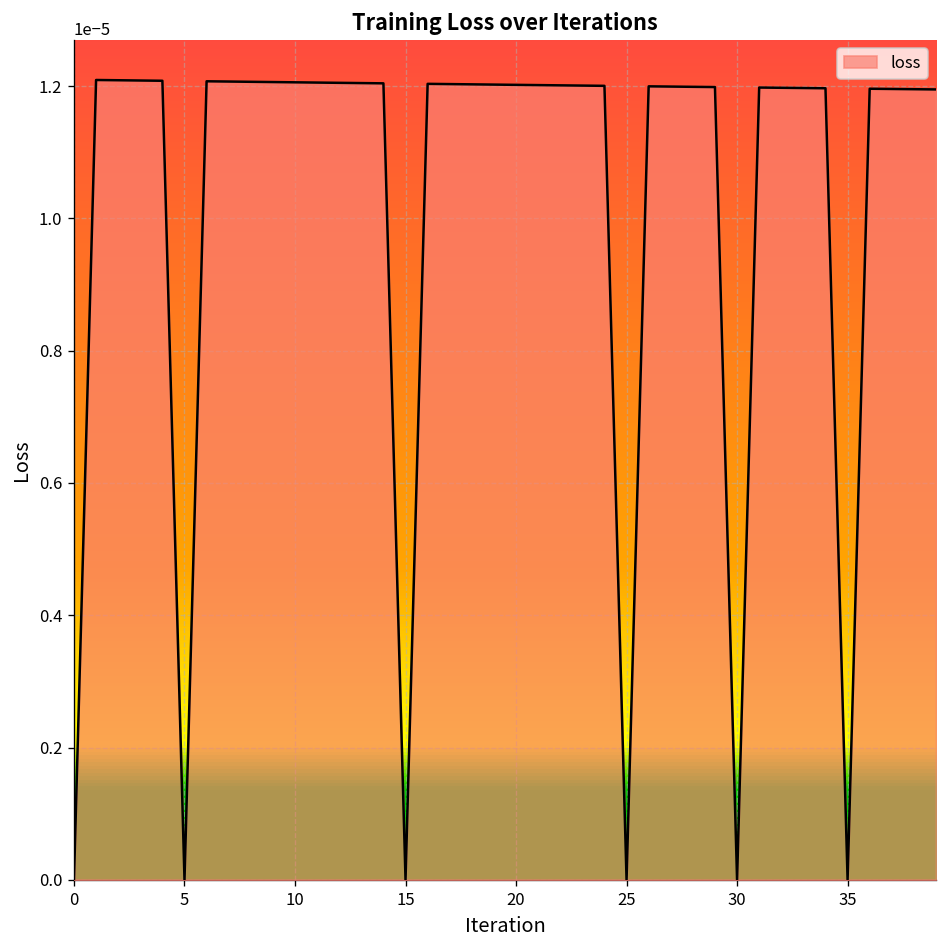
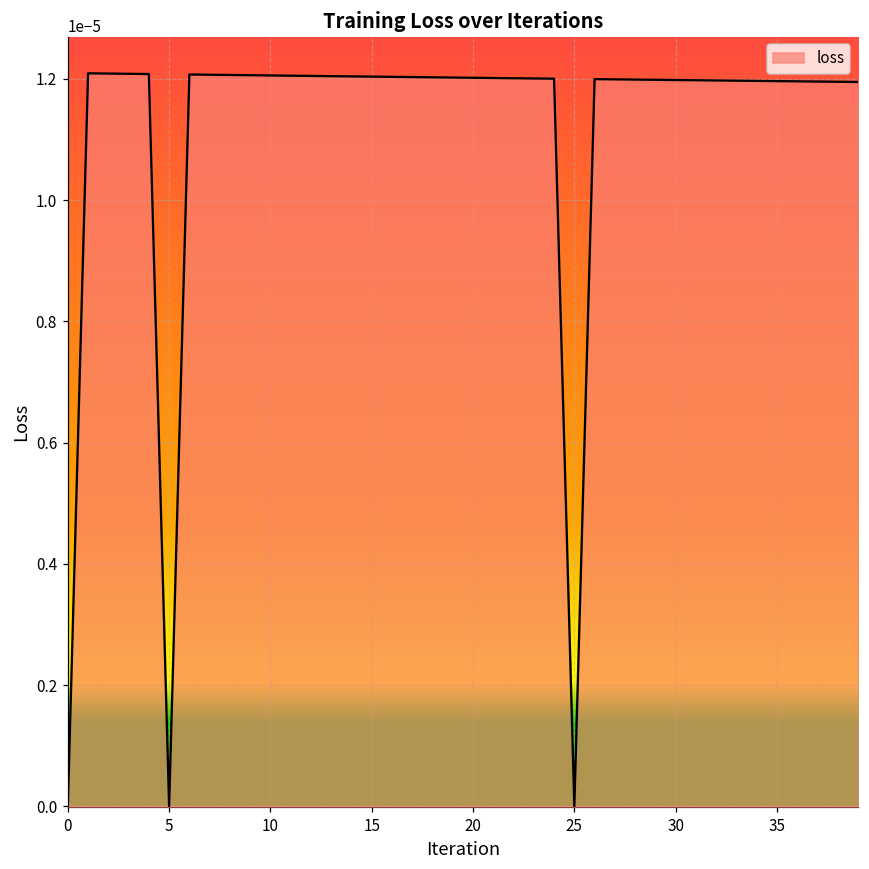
  {
    "0": 0.00000,
    "5": 0.00000,
    "10": 0.0000121,
-   "15": 0.00000,
+   "15": 0.00001,
    "20": 0.0000120,
    "25": 0.00000,
-   "30": 0.00000,
-   "35": 0.00000
+   "30": 0.00001,
+   "35": 0.00001
  }
